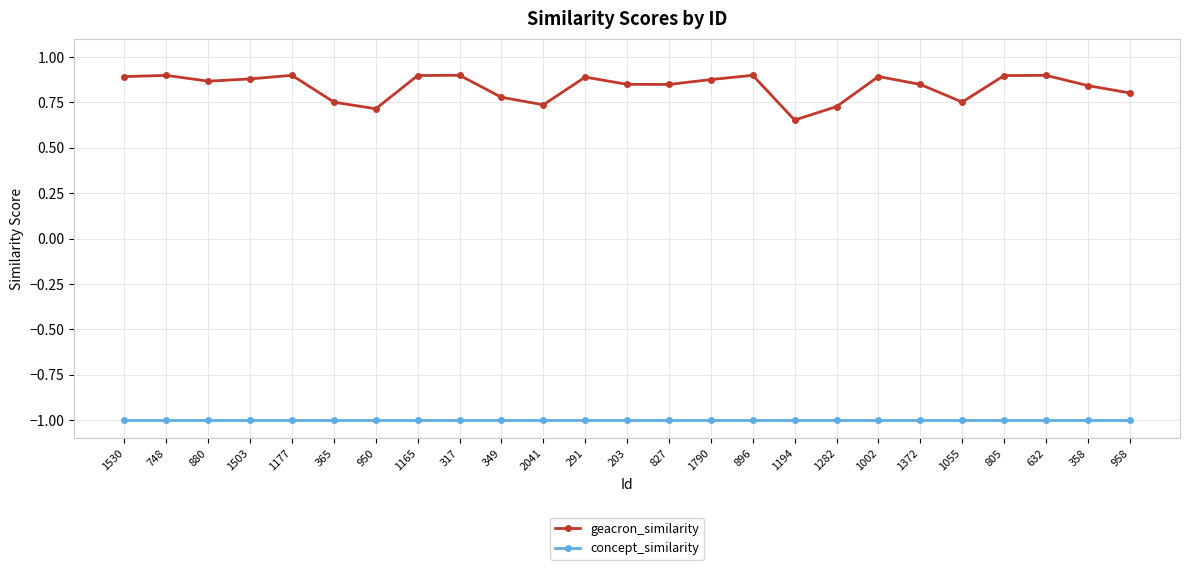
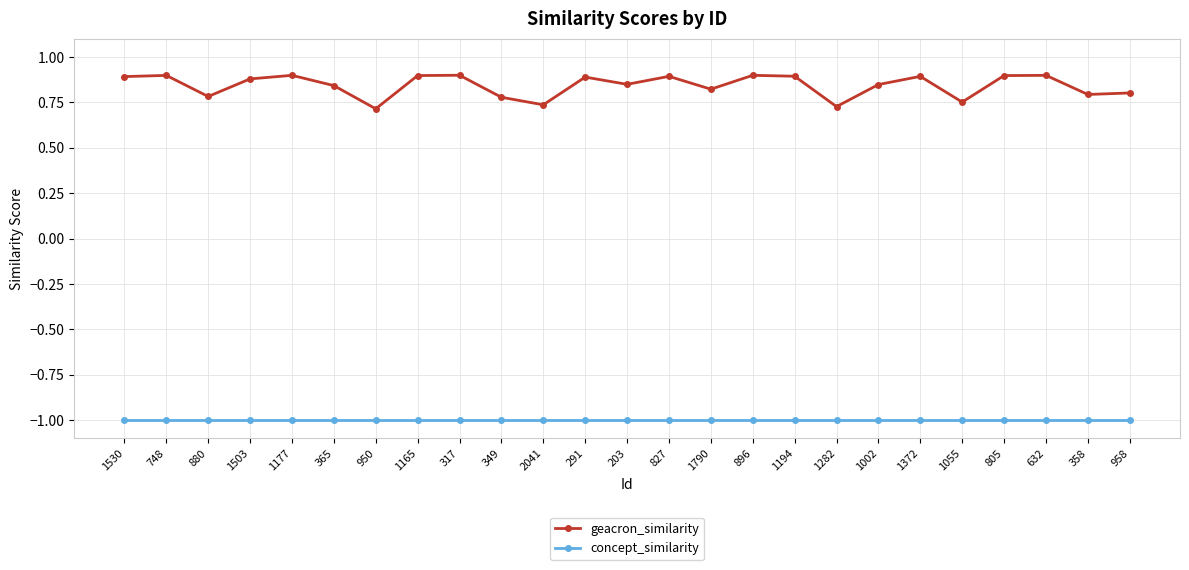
  {
    "geacron_similarity": {
      "1530": 0.89,
      "748": 0.90,
-     "880": 0.87,
+     "880": 0.78,
      "1503": 0.88,
      "1177": 0.90,
-     "365": 0.75,
+     "365": 0.84,
      "950": 0.72,
      "1165": 0.90,
      "317": 0.90,
      "349": 0.78,
      "2041": 0.74,
      "291": 0.89,
      "203": 0.85,
-     "827": 0.85,
-     "1790": 0.88,
+     "827": 0.89,
+     "1790": 0.82,
      "896": 0.90,
-     "1194": 0.65,
+     "1194": 0.89,
      "1282": 0.73,
-     "1002": 0.89,
-     "1372": 0.85,
+     "1002": 0.85,
+     "1372": 0.89,
      "1055": 0.75,
      "805": 0.90,
      "632": 0.90,
-     "358": 0.84,
+     "358": 0.79,
      "958": 0.80
    },
    "concept_similarity": {
      "1530": -1.00,
      "748": -1.00,
      "880": -1.00,
      "1503": -1.00,
      "1177": -1.00,
      "365": -1.00,
      "950": -1.00,
      "1165": -1.00,
      "317": -1.00,
      "349": -1.00,
      "2041": -1.00,
      "291": -1.00,
      "203": -1.00,
      "827": -1.00,
      "1790": -1.00,
      "896": -1.00,
      "1194": -1.00,
      "1282": -1.00,
      "1002": -1.00,
      "1372": -1.00,
      "1055": -1.00,
      "805": -1.00,
      "632": -1.00,
      "358": -1.00,
      "958": -1.00
    }
  }
